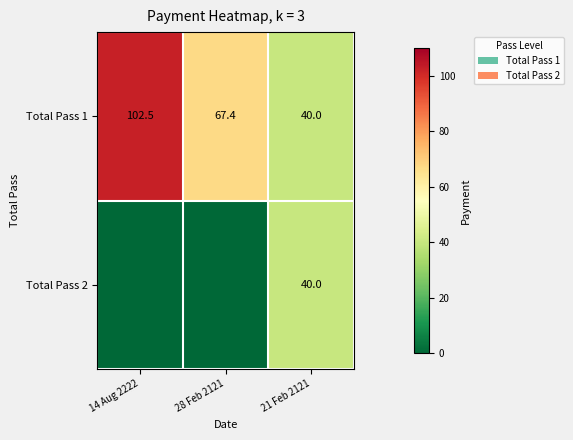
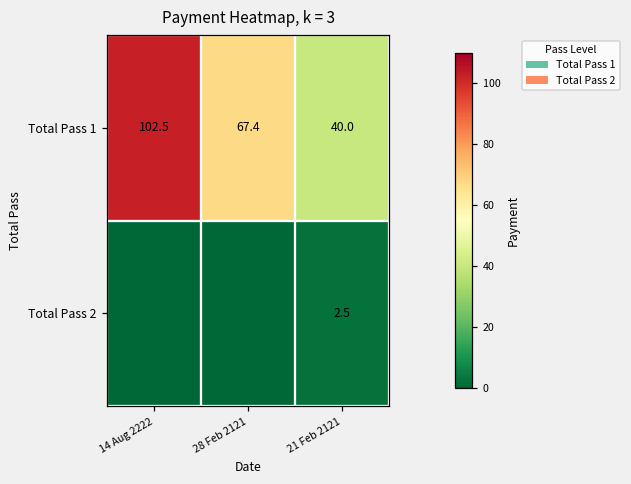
  {
    "Total Pass 1": {
      "14 Aug 2222": 102.5,
      "28 Feb 2121": 67.4,
      "21 Feb 2121": 40.0
    },
    "Total Pass 2": {
-     "21 Feb 2121": 40.0
+     "21 Feb 2121": 2.5
    }
  }
